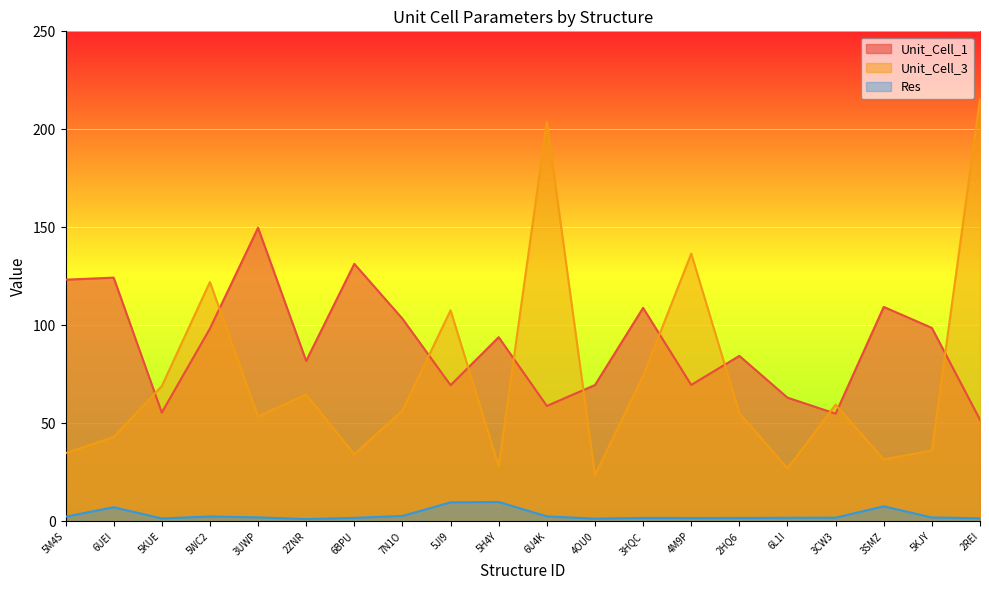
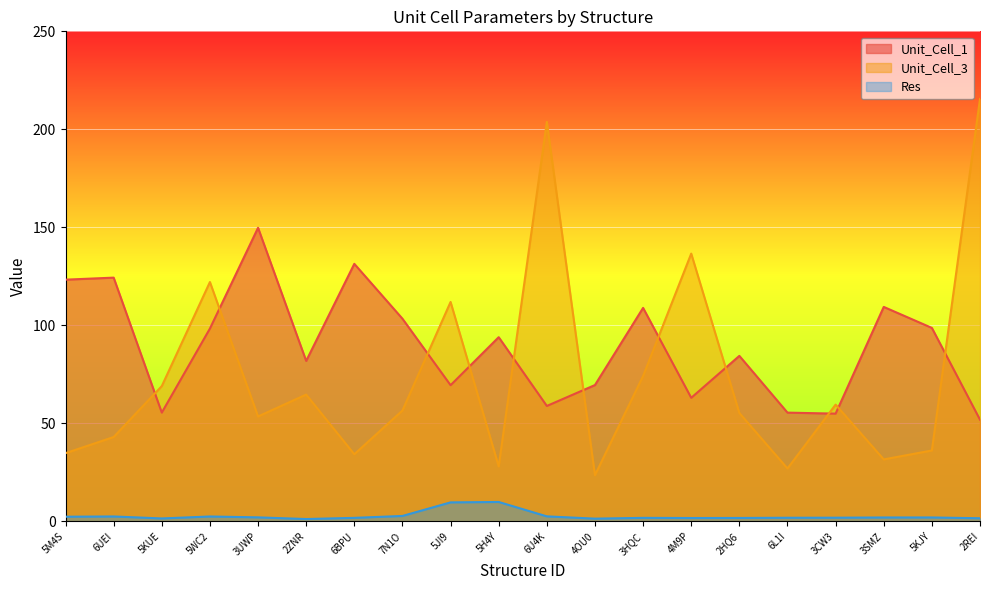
  {
    "Unit_Cell_1": {
      "5M4S": 123,
      "6UEI": 124,
      "5KUE": 56,
      "5WC2": 98,
      "3UWP": 150,
      "2ZNR": 82,
      "6BPU": 131,
      "7N1O": 103,
      "5JI9": 69,
      "5H4Y": 94,
      "6U4K": 59,
      "4OU0": 70,
      "3HQC": 109,
-     "4M9P": 70,
+     "4M9P": 63,
      "2HQ6": 84,
-     "6L1I": 63,
+     "6L1I": 55,
      "3CW3": 55,
      "3SMZ": 109,
      "5KJY": 99,
      "2REI": 52
    },
    "Unit_Cell_3": {
      "5M4S": 35,
      "6UEI": 43,
      "5KUE": 69,
      "5WC2": 122,
      "3UWP": 54,
      "2ZNR": 65,
      "6BPU": 34,
      "7N1O": 57,
-     "5JI9": 108,
+     "5JI9": 112,
      "5H4Y": 28,
      "6U4K": 204,
      "4OU0": 24,
      "3HQC": 74,
      "4M9P": 137,
      "2HQ6": 55,
      "6L1I": 27,
      "3CW3": 60,
      "3SMZ": 32,
      "5KJY": 36,
      "2REI": 216
    },
    "Res": {
      "5M4S": 2,
-     "6UEI": 7,
+     "6UEI": 3,
      "5KUE": 2,
      "5WC2": 3,
      "3UWP": 2,
      "2ZNR": 1,
      "6BPU": 2,
      "7N1O": 3,
      "5JI9": 10,
      "5H4Y": 10,
      "6U4K": 3,
      "4OU0": 1,
      "3HQC": 2,
      "4M9P": 2,
      "2HQ6": 2,
      "6L1I": 2,
      "3CW3": 2,
-     "3SMZ": 8,
+     "3SMZ": 2,
      "5KJY": 2,
      "2REI": 2
    }
  }
